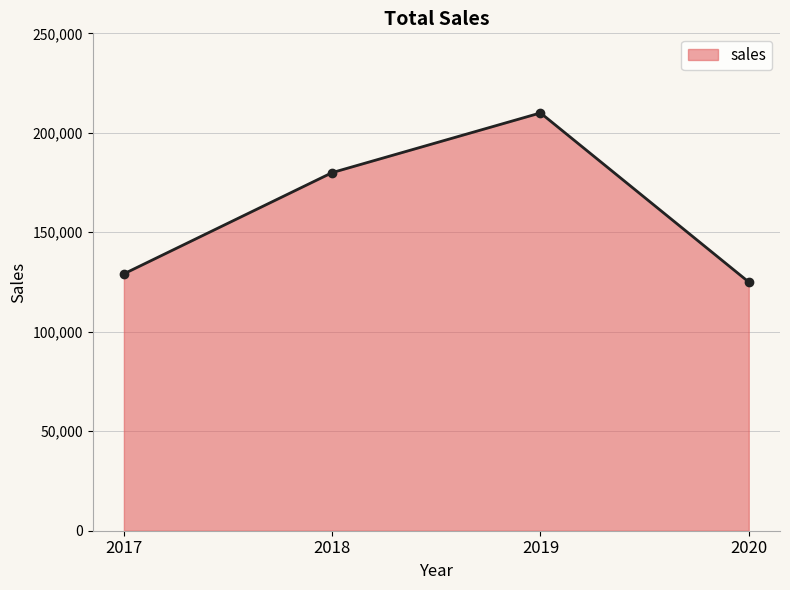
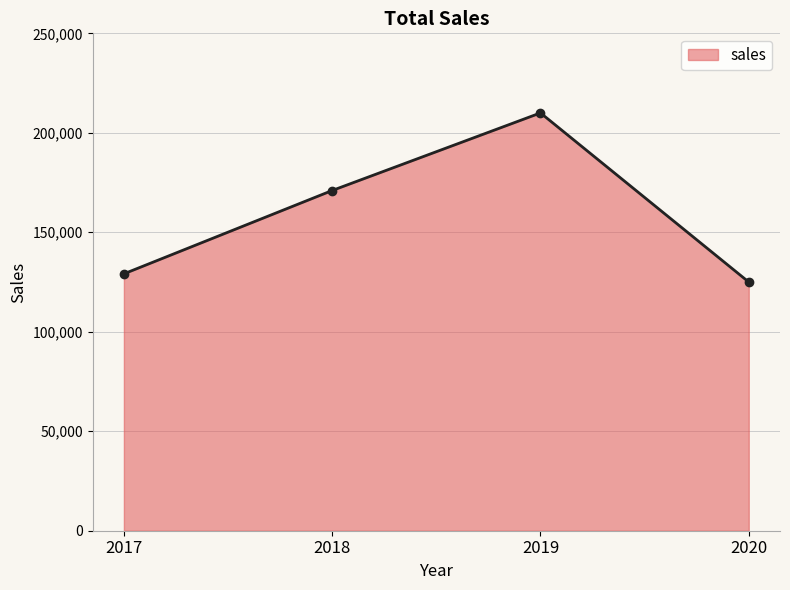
  {
    "2017": "129,000",
-   "2018": "180,000",
+   "2018": "171,000",
    "2019": "210,000",
    "2020": "125,000"
  }
